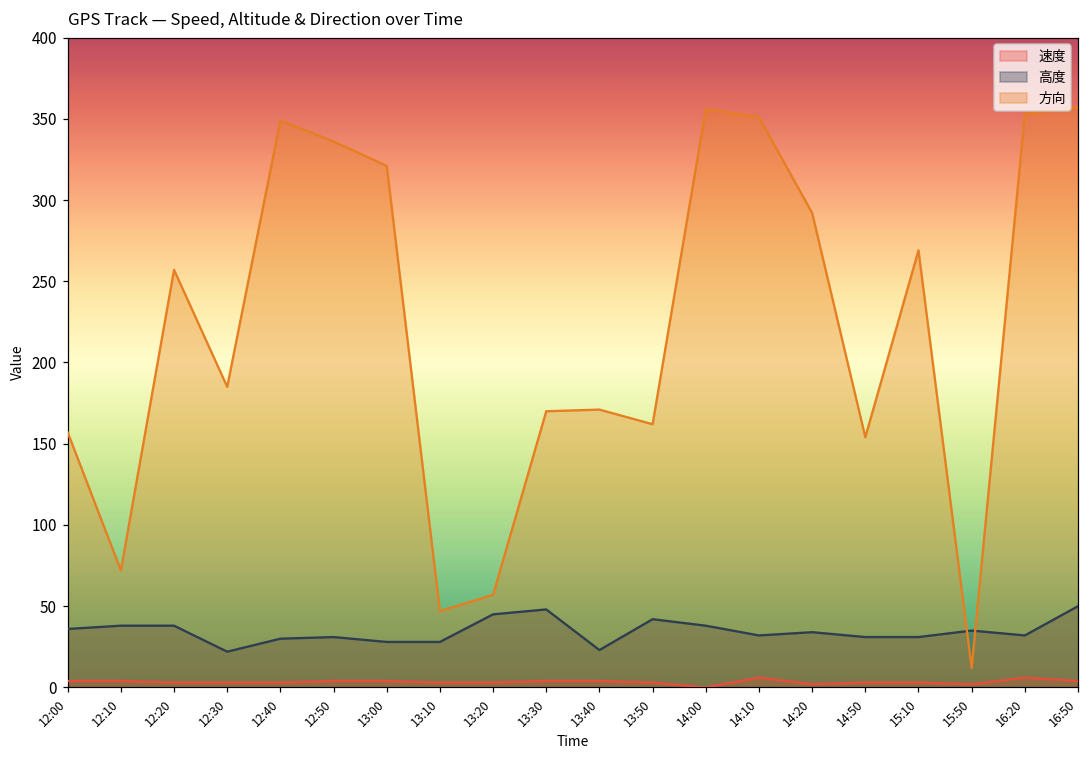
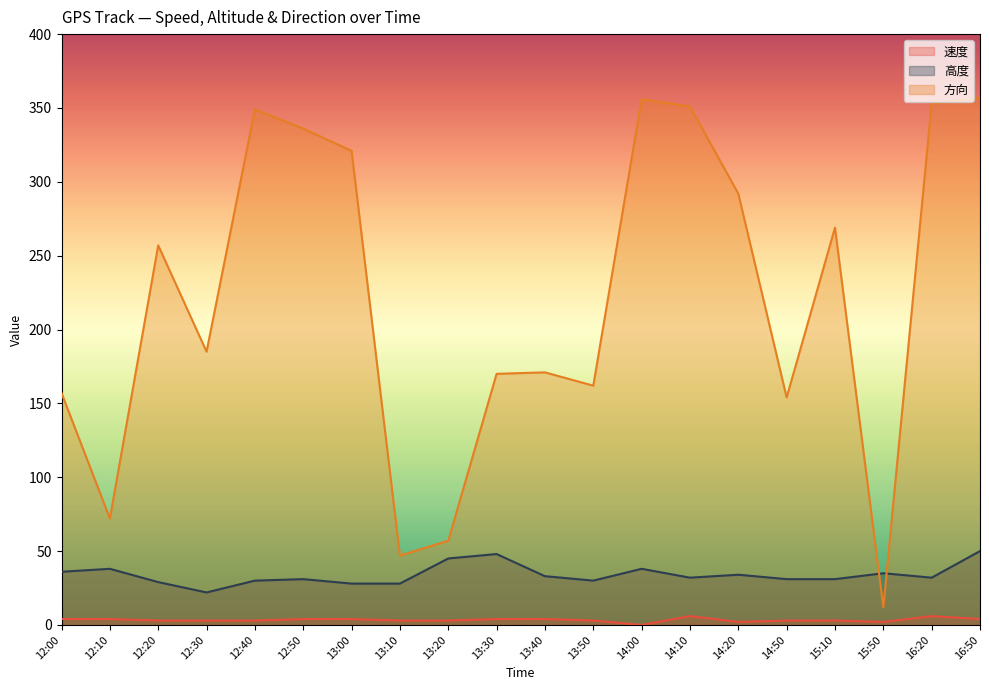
  {
    "高度": {
      "12:00": 36,
      "12:10": 38,
-     "12:20": 38,
+     "12:20": 29,
      "12:30": 22,
      "12:40": 30,
      "12:50": 31,
      "13:00": 28,
      "13:10": 28,
      "13:20": 45,
      "13:30": 48,
-     "13:40": 23,
-     "13:50": 42,
+     "13:40": 33,
+     "13:50": 30,
      "14:00": 38,
      "14:10": 32,
      "14:20": 34,
      "14:50": 31,
      "15:10": 31,
      "15:50": 35,
      "16:20": 32,
      "16:50": 50
    }
  }
